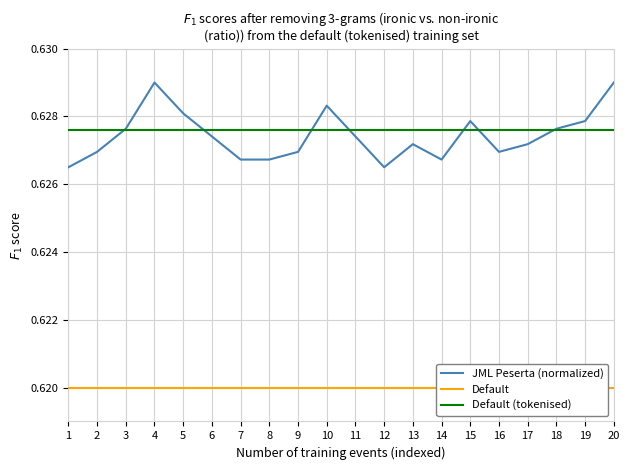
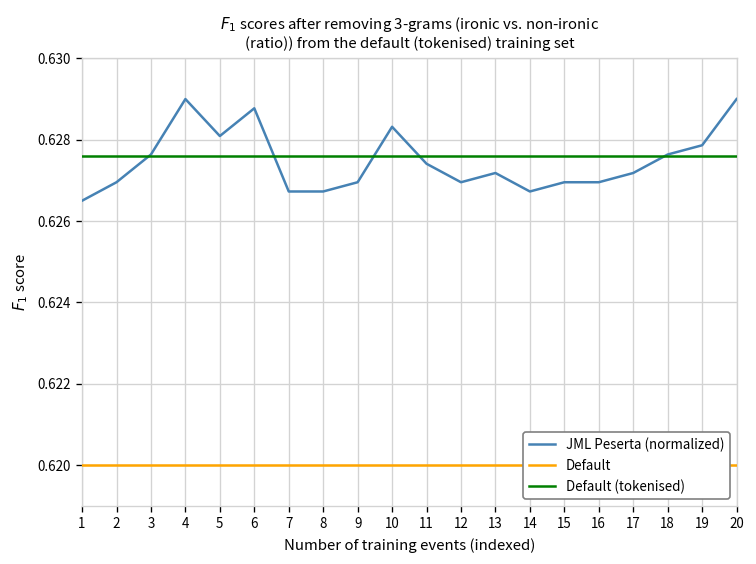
  {
    "JML Peserta (normalized)": {
      "1": 0.6265,
      "2": 0.6270,
      "4": 0.6290,
      "5": 0.6281,
-     "6": 0.6274,
+     "6": 0.6288,
      "7": 0.6267,
      "8": 0.6267,
      "9": 0.6270,
      "10": 0.6283,
      "11": 0.6274,
-     "12": 0.6265,
+     "12": 0.6270,
      "13": 0.6272,
      "14": 0.6267,
-     "15": 0.6279,
+     "15": 0.6270,
      "16": 0.6270,
      "17": 0.6272,
      "19": 0.6279,
      "20": 0.6290
    },
    "Default": {
      "1": 0.6200,
      "2": 0.6200,
      "3": 0.6200,
      "4": 0.6200,
      "5": 0.6200,
      "6": 0.6200,
      "7": 0.6200,
      "8": 0.6200,
      "9": 0.6200,
      "10": 0.6200,
      "11": 0.6200,
      "12": 0.6200,
      "13": 0.6200,
      "20": 0.6200
    },
    "Default (tokenised)": {
      "1": 0.6276,
      "2": 0.6276,
      "4": 0.6276,
      "5": 0.6276,
      "6": 0.6276,
      "7": 0.6276,
      "8": 0.6276,
      "9": 0.6276,
      "10": 0.6276,
      "11": 0.6276,
      "12": 0.6276,
      "13": 0.6276,
      "14": 0.6276,
      "15": 0.6276,
      "16": 0.6276,
      "17": 0.6276,
      "19": 0.6276,
      "20": 0.6276
    }
  }
